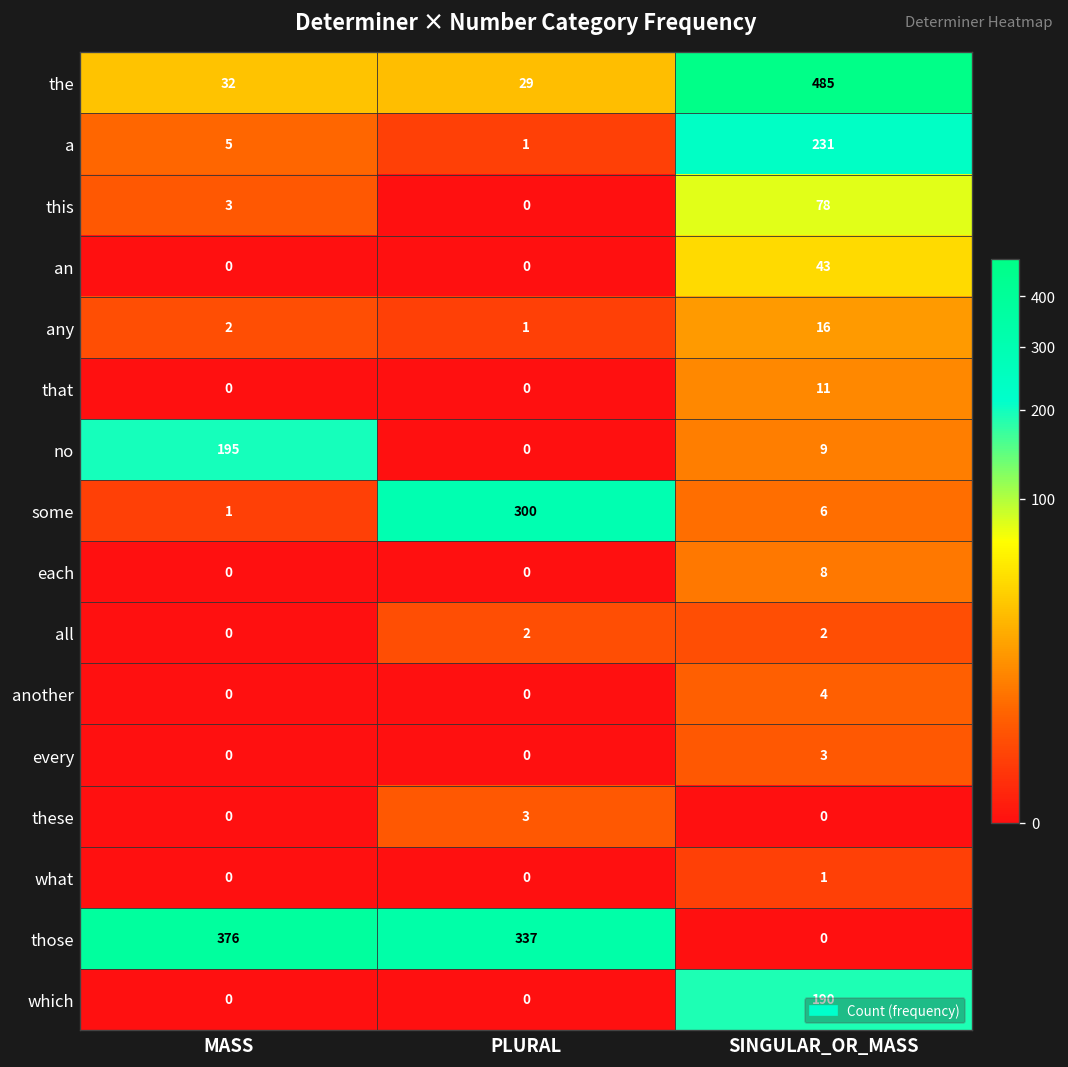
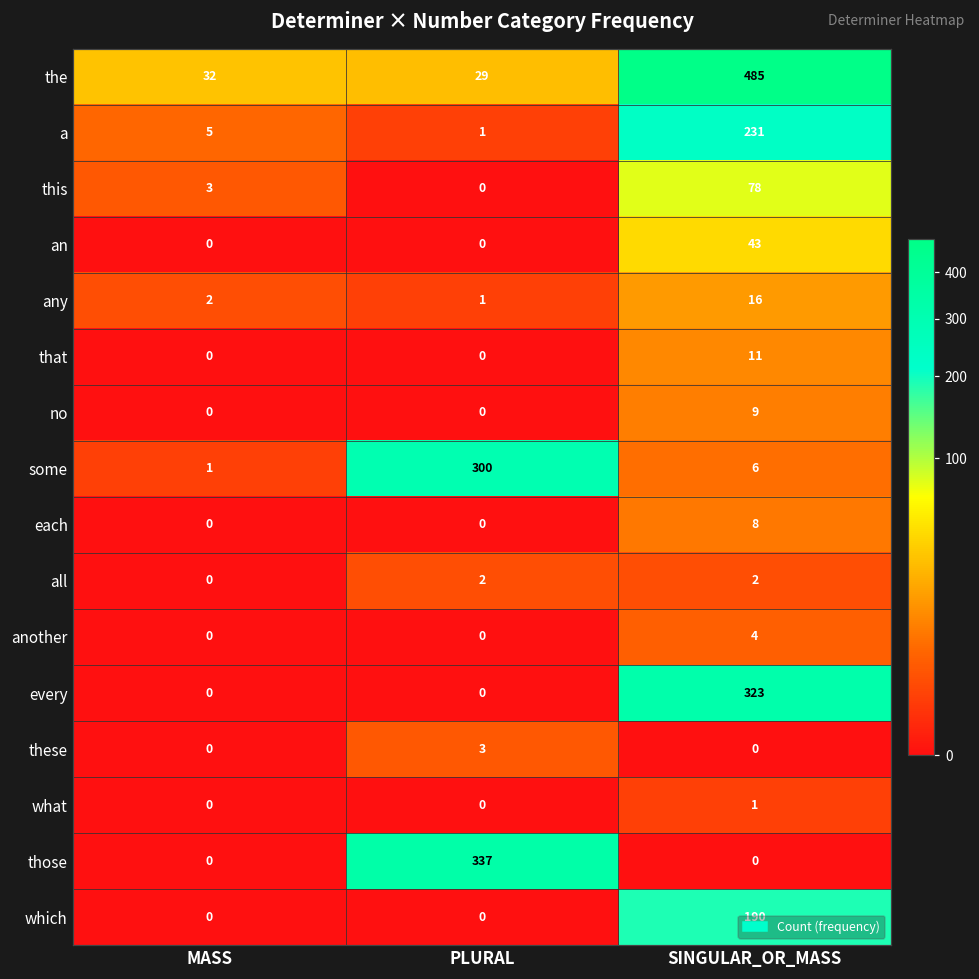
  {
    "the": {
      "MASS": 32,
      "PLURAL": 29,
      "SINGULAR_OR_MASS": 485
    },
    "a": {
      "MASS": 5,
      "PLURAL": 1,
      "SINGULAR_OR_MASS": 231
    },
    "this": {
      "MASS": 3,
      "PLURAL": 0,
      "SINGULAR_OR_MASS": 78
    },
    "an": {
      "MASS": 0,
      "PLURAL": 0,
      "SINGULAR_OR_MASS": 43
    },
    "any": {
      "MASS": 2,
      "PLURAL": 1,
      "SINGULAR_OR_MASS": 16
    },
    "that": {
      "MASS": 0,
      "PLURAL": 0,
      "SINGULAR_OR_MASS": 11
    },
    "no": {
-     "MASS": 195,
+     "MASS": 0,
      "PLURAL": 0,
      "SINGULAR_OR_MASS": 9
    },
    "some": {
      "MASS": 1,
      "PLURAL": 300,
      "SINGULAR_OR_MASS": 6
    },
    "each": {
      "MASS": 0,
      "PLURAL": 0,
      "SINGULAR_OR_MASS": 8
    },
    "all": {
      "MASS": 0,
      "PLURAL": 2,
      "SINGULAR_OR_MASS": 2
    },
    "another": {
      "MASS": 0,
      "PLURAL": 0,
      "SINGULAR_OR_MASS": 4
    },
    "every": {
      "MASS": 0,
      "PLURAL": 0,
-     "SINGULAR_OR_MASS": 3
+     "SINGULAR_OR_MASS": 323
    },
    "these": {
      "MASS": 0,
      "PLURAL": 3,
      "SINGULAR_OR_MASS": 0
    },
    "what": {
      "MASS": 0,
      "PLURAL": 0,
      "SINGULAR_OR_MASS": 1
    },
    "those": {
-     "MASS": 376,
+     "MASS": 0,
      "PLURAL": 337,
      "SINGULAR_OR_MASS": 0
    },
    "which": {
      "MASS": 0,
      "PLURAL": 0
    }
  }
